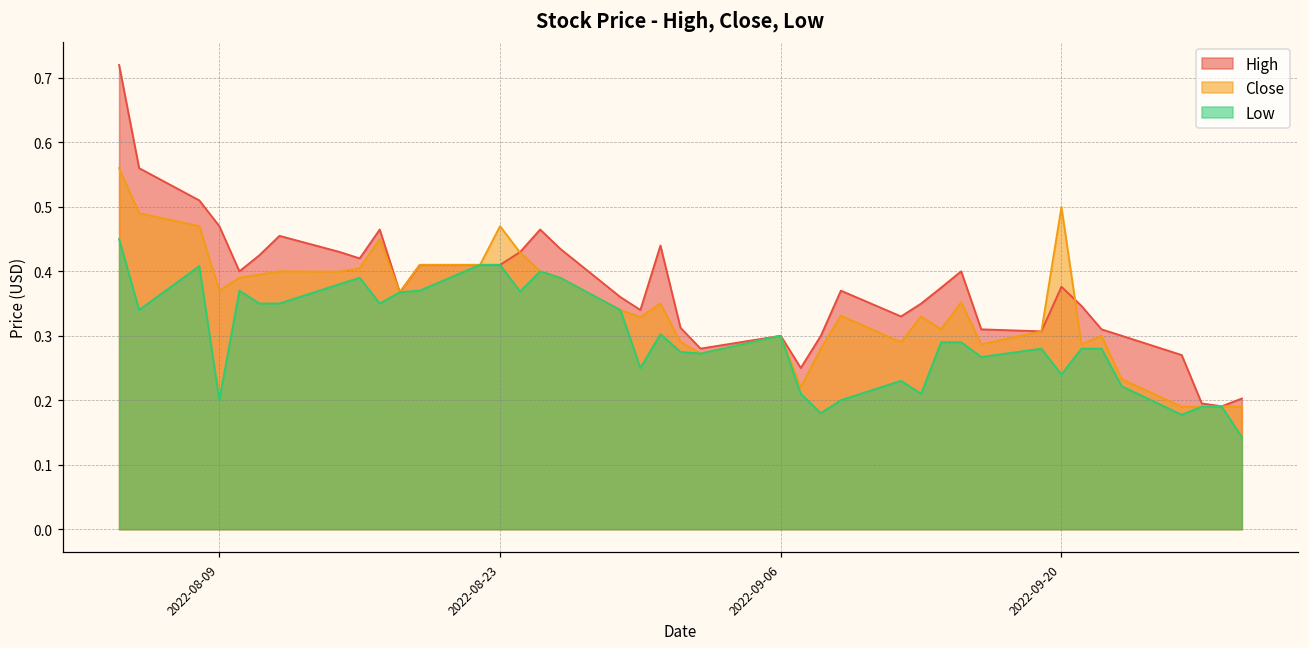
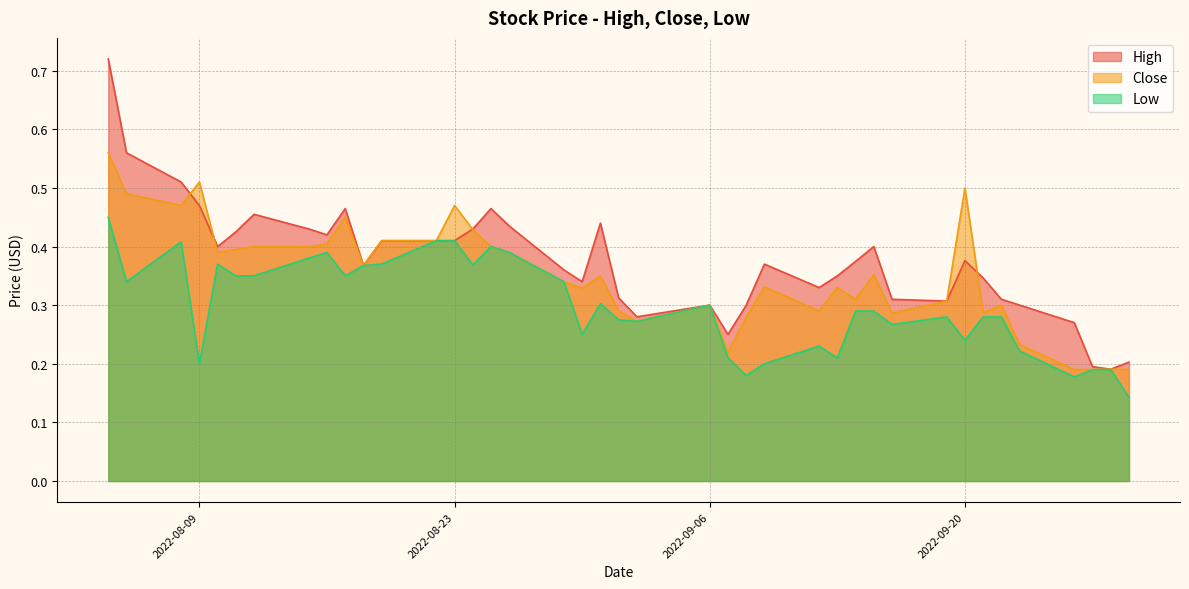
  {
    "High": {
      "2022-08-09": 0.47,
      "2022-09-20": 0.38
    },
    "Close": {
-     "2022-08-09": 0.37,
+     "2022-08-09": 0.51,
      "2022-08-23": 0.47,
      "2022-09-20": 0.50
    },
    "Low": {
      "2022-08-09": 0.20,
      "2022-09-20": 0.24
    }
  }
